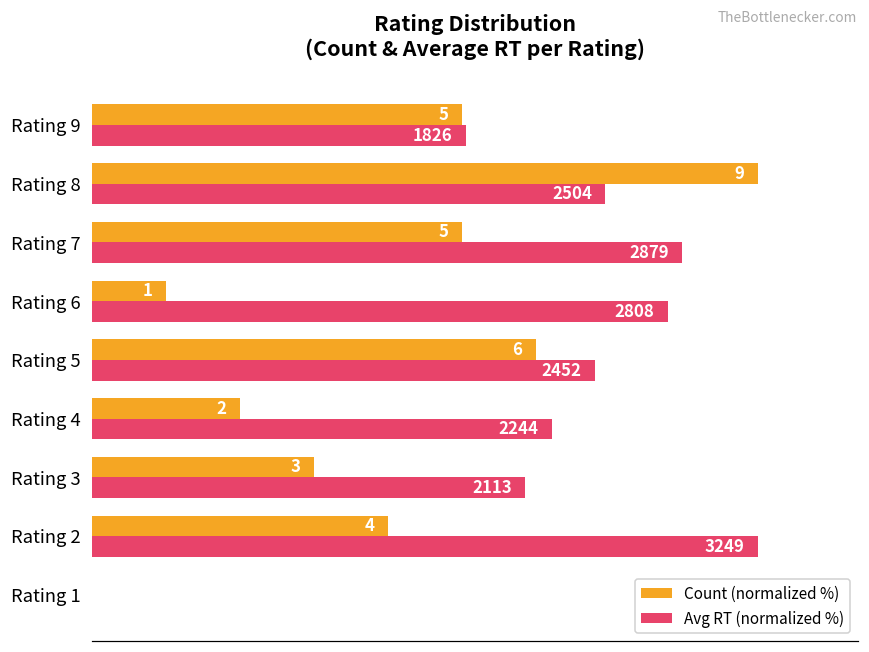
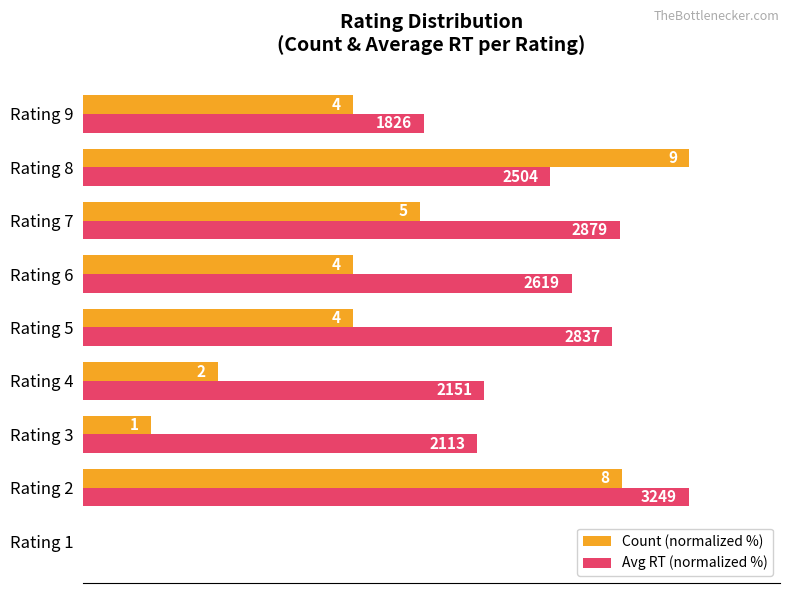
  {
    "Count (normalized %)": {
-     "Rating 9": 5,
-     "Rating 6": 1,
-     "Rating 5": 6,
-     "Rating 3": 3,
-     "Rating 2": 4
+     "Rating 9": 4,
+     "Rating 6": 4,
+     "Rating 5": 4,
+     "Rating 3": 1,
+     "Rating 2": 8
    },
    "Avg RT (normalized %)": {
-     "Rating 6": 2808,
-     "Rating 5": 2452,
-     "Rating 4": 2244
+     "Rating 6": 2619,
+     "Rating 5": 2837,
+     "Rating 4": 2151
    }
  }
